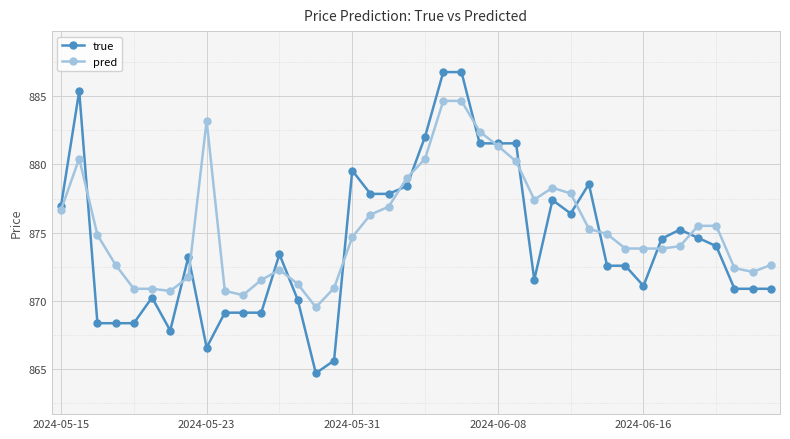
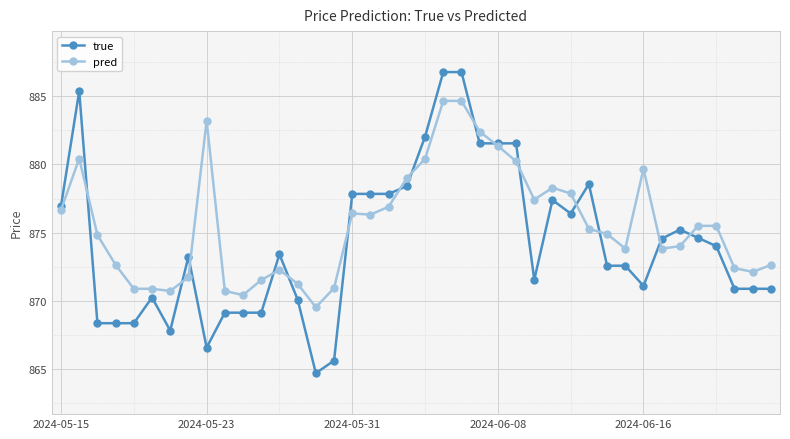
  {
    "true": {
      "2024-05-15": 877.0,
      "2024-05-23": 866.6,
-     "2024-05-31": 879.6,
+     "2024-05-31": 877.8,
      "2024-06-16": 871.1
    },
    "pred": {
      "2024-05-15": 876.7,
      "2024-05-23": 883.2,
-     "2024-05-31": 874.7,
-     "2024-06-16": 873.8
+     "2024-05-31": 876.4,
+     "2024-06-16": 879.7
    }
  }
